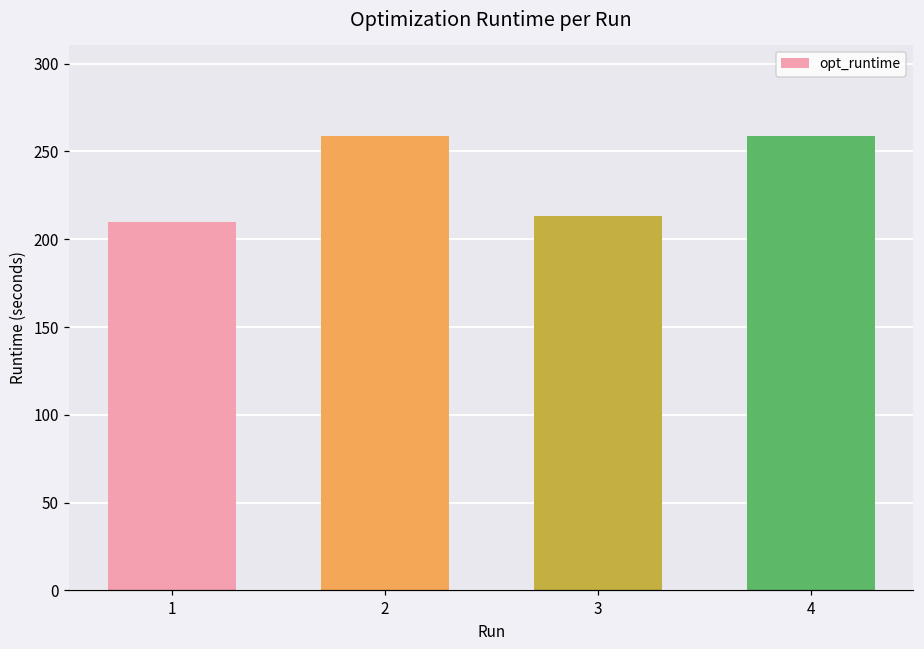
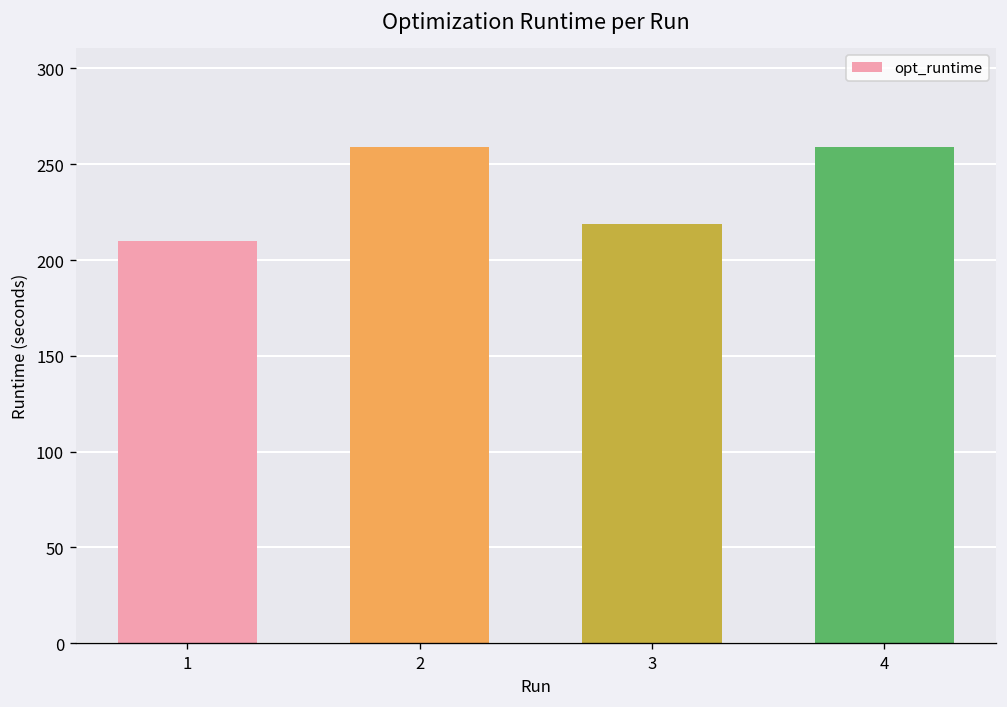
  {
    "1": 210,
    "2": 259,
-   "3": 213,
+   "3": 219,
    "4": 259
  }
